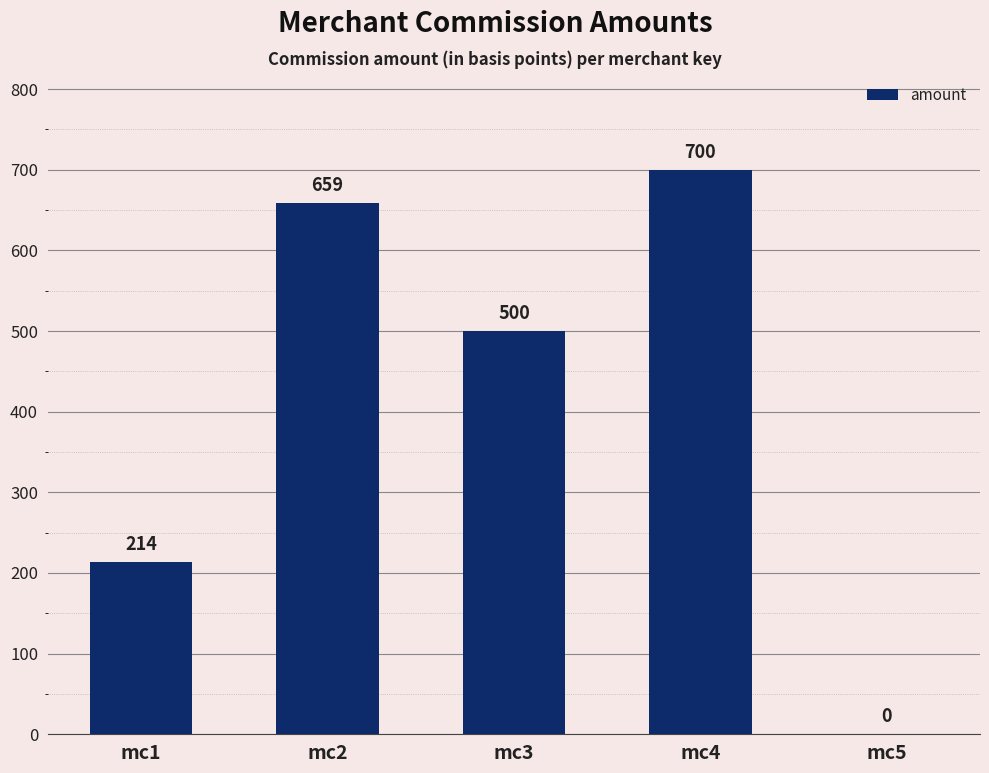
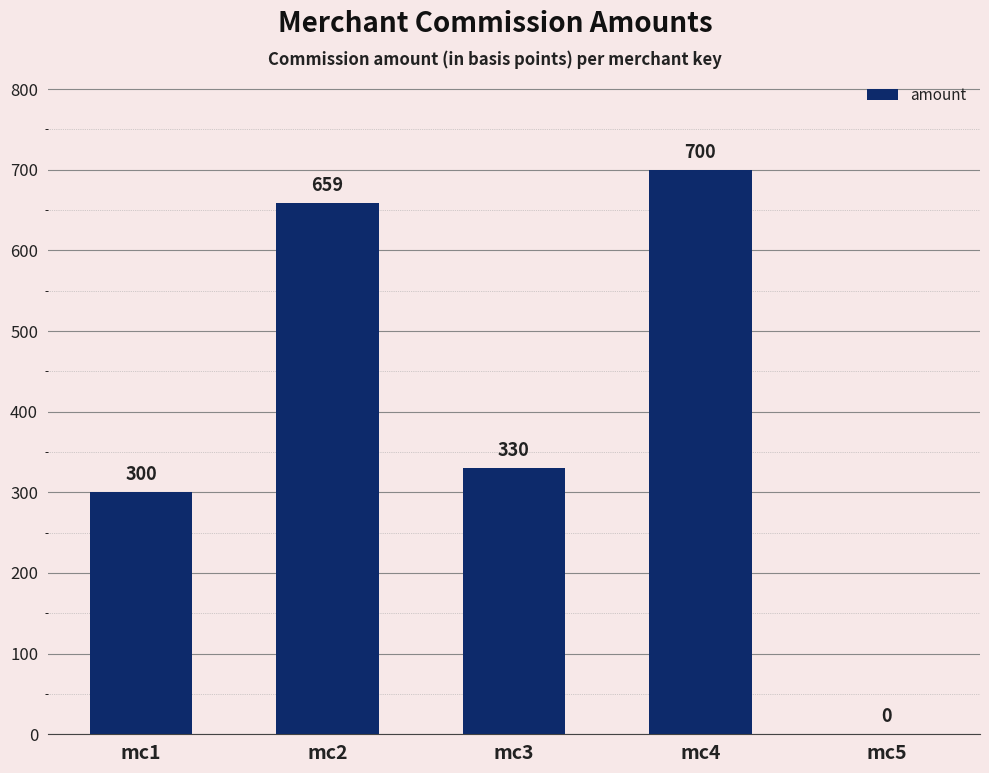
  {
-   "mc1": 214,
+   "mc1": 300,
    "mc2": 659,
-   "mc3": 500,
+   "mc3": 330,
    "mc4": 700,
    "mc5": 0
  }
